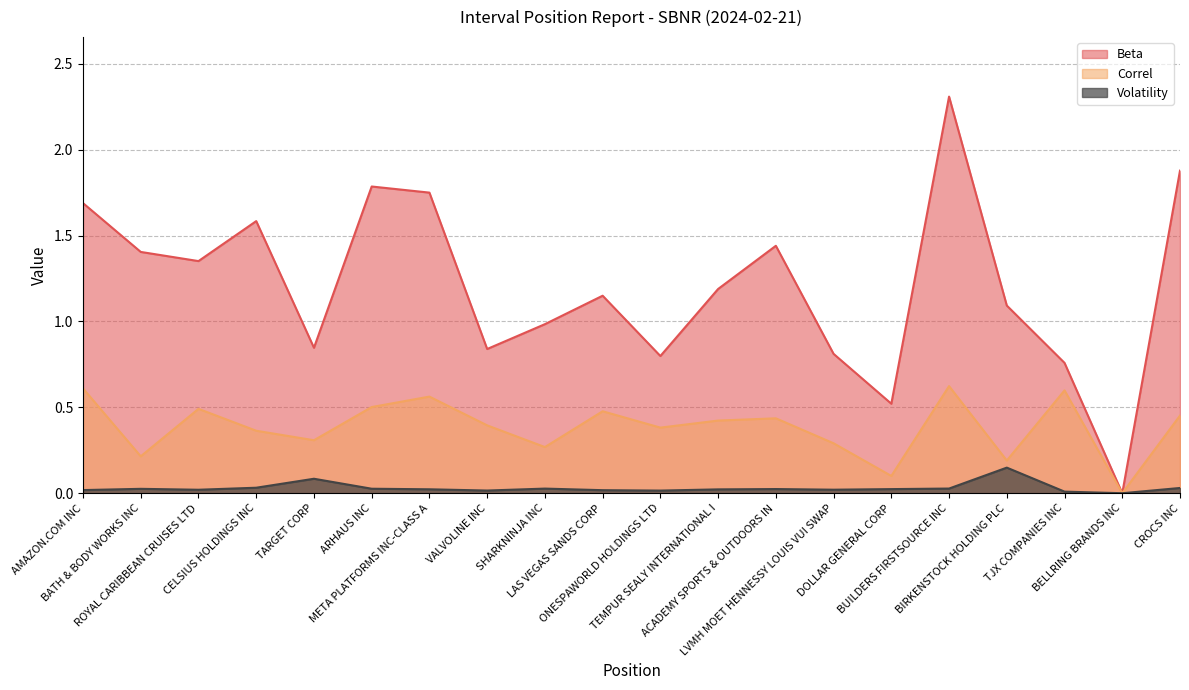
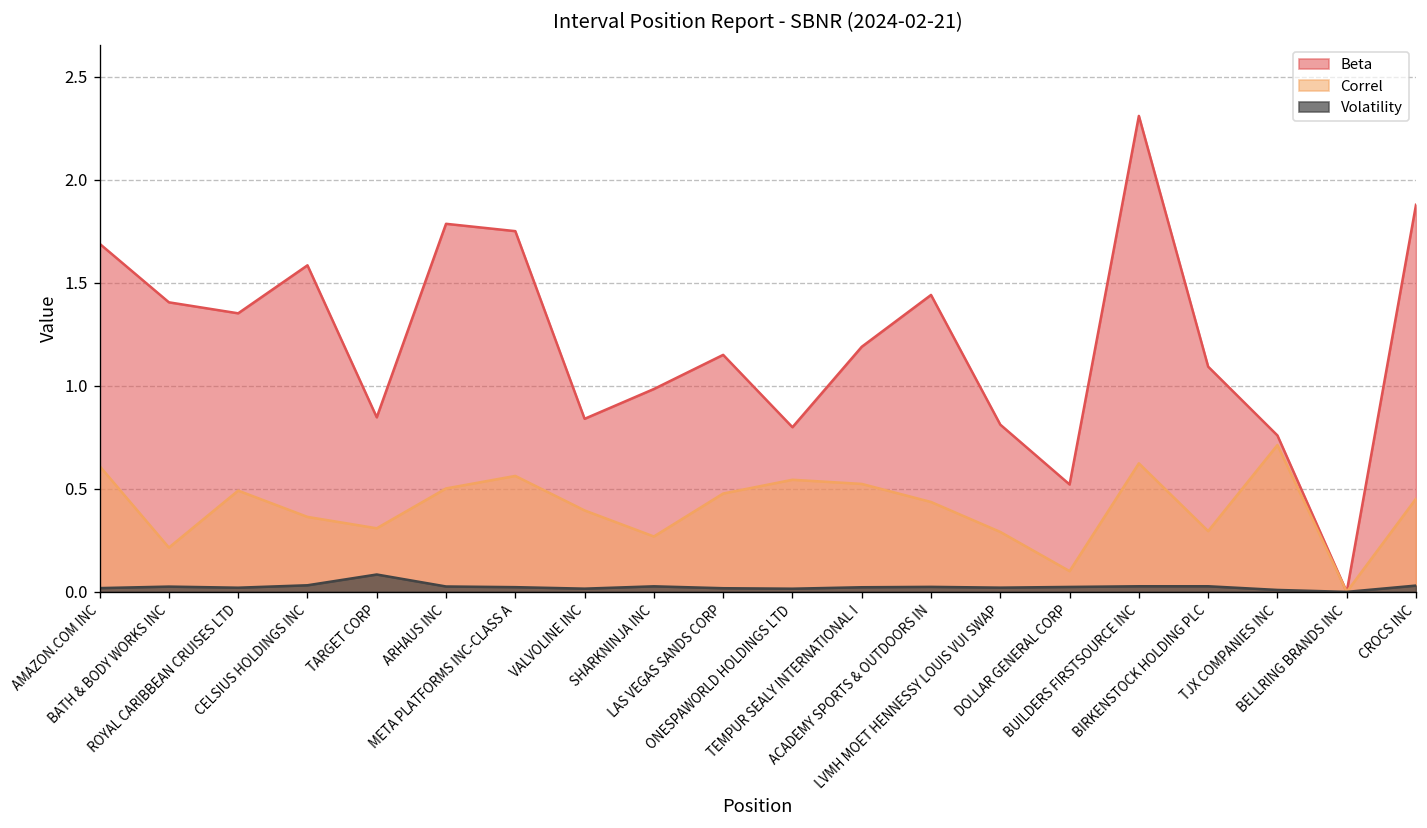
  {
    "Beta": {
      "AMAZON.COM INC": 1.69,
      "BATH & BODY WORKS INC": 1.40,
      "ROYAL CARIBBEAN CRUISES LTD": 1.35,
      "CELSIUS HOLDINGS INC": 1.58,
      "TARGET CORP": 0.85,
      "ARHAUS INC": 1.79,
      "META PLATFORMS INC-CLASS A": 1.75,
      "VALVOLINE INC": 0.84,
      "SHARKNINJA INC": 0.98,
      "LAS VEGAS SANDS CORP": 1.15,
      "ONESPAWORLD HOLDINGS LTD": 0.80,
      "TEMPUR SEALY INTERNATIONAL I": 1.19,
      "ACADEMY SPORTS & OUTDOORS IN": 1.44,
      "LVMH MOET HENNESSY LOUIS VUI SWAP": 0.81,
      "DOLLAR GENERAL CORP": 0.52,
      "BUILDERS FIRSTSOURCE INC": 2.31,
      "BIRKENSTOCK HOLDING PLC": 1.09,
      "TJX COMPANIES INC": 0.76,
      "CROCS INC": 1.88
    },
    "Correl": {
      "AMAZON.COM INC": 0.61,
      "BATH & BODY WORKS INC": 0.21,
      "ROYAL CARIBBEAN CRUISES LTD": 0.49,
      "CELSIUS HOLDINGS INC": 0.36,
      "TARGET CORP": 0.31,
      "ARHAUS INC": 0.50,
      "META PLATFORMS INC-CLASS A": 0.56,
      "VALVOLINE INC": 0.40,
      "SHARKNINJA INC": 0.27,
      "LAS VEGAS SANDS CORP": 0.48,
-     "ONESPAWORLD HOLDINGS LTD": 0.38,
-     "TEMPUR SEALY INTERNATIONAL I": 0.42,
+     "ONESPAWORLD HOLDINGS LTD": 0.54,
+     "TEMPUR SEALY INTERNATIONAL I": 0.52,
      "ACADEMY SPORTS & OUTDOORS IN": 0.44,
      "LVMH MOET HENNESSY LOUIS VUI SWAP": 0.29,
      "DOLLAR GENERAL CORP": 0.10,
      "BUILDERS FIRSTSOURCE INC": 0.62,
-     "BIRKENSTOCK HOLDING PLC": 0.19,
-     "TJX COMPANIES INC": 0.60,
+     "BIRKENSTOCK HOLDING PLC": 0.29,
+     "TJX COMPANIES INC": 0.71,
      "CROCS INC": 0.45
    },
    "Volatility": {
      "AMAZON.COM INC": 0.02,
      "BATH & BODY WORKS INC": 0.03,
      "ROYAL CARIBBEAN CRUISES LTD": 0.02,
      "CELSIUS HOLDINGS INC": 0.03,
      "TARGET CORP": 0.08,
      "ARHAUS INC": 0.03,
      "META PLATFORMS INC-CLASS A": 0.02,
      "VALVOLINE INC": 0.02,
      "SHARKNINJA INC": 0.03,
      "LAS VEGAS SANDS CORP": 0.02,
      "ONESPAWORLD HOLDINGS LTD": 0.02,
      "TEMPUR SEALY INTERNATIONAL I": 0.02,
      "ACADEMY SPORTS & OUTDOORS IN": 0.02,
      "LVMH MOET HENNESSY LOUIS VUI SWAP": 0.02,
      "DOLLAR GENERAL CORP": 0.02,
      "BUILDERS FIRSTSOURCE INC": 0.03,
-     "BIRKENSTOCK HOLDING PLC": 0.15,
+     "BIRKENSTOCK HOLDING PLC": 0.03,
      "TJX COMPANIES INC": 0.01,
      "CROCS INC": 0.03
    }
  }
